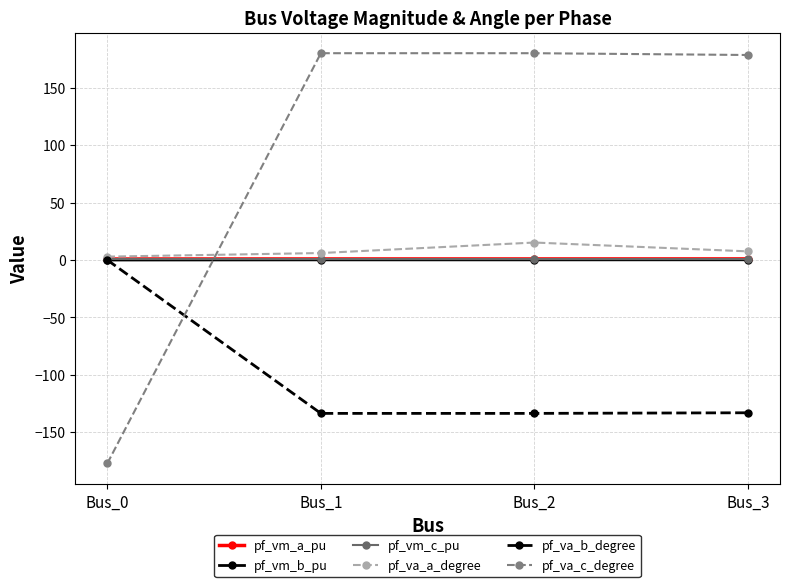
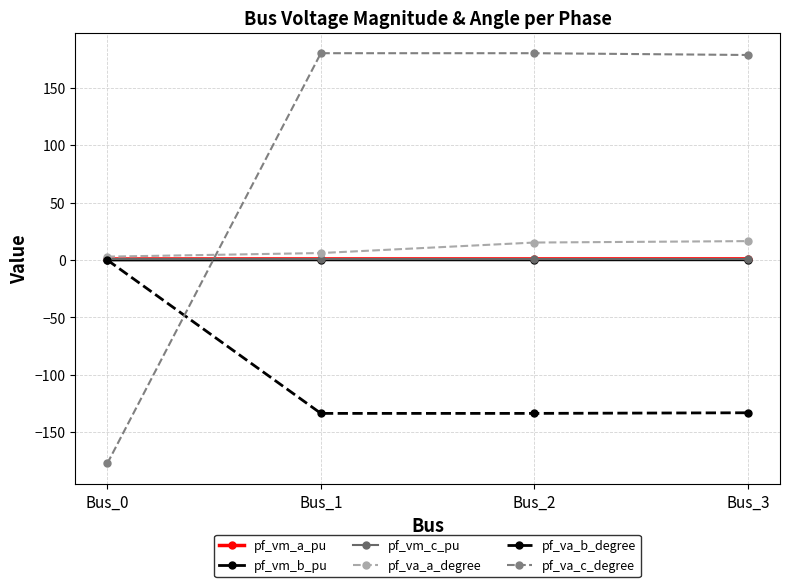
  {
    "pf_va_a_degree": {
      "Bus_1": 6,
      "Bus_2": 15,
-     "Bus_3": 8
+     "Bus_3": 16
    }
  }
